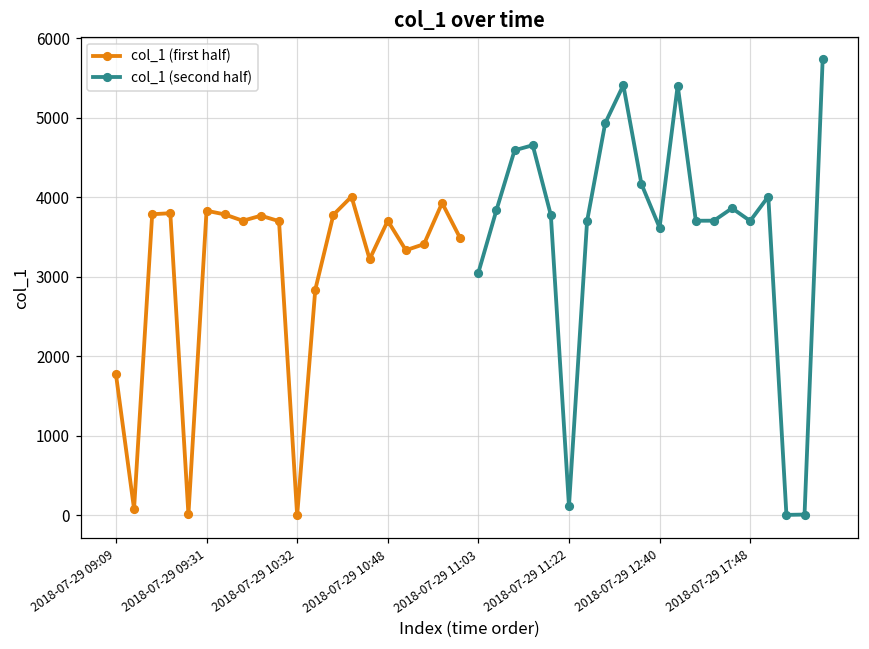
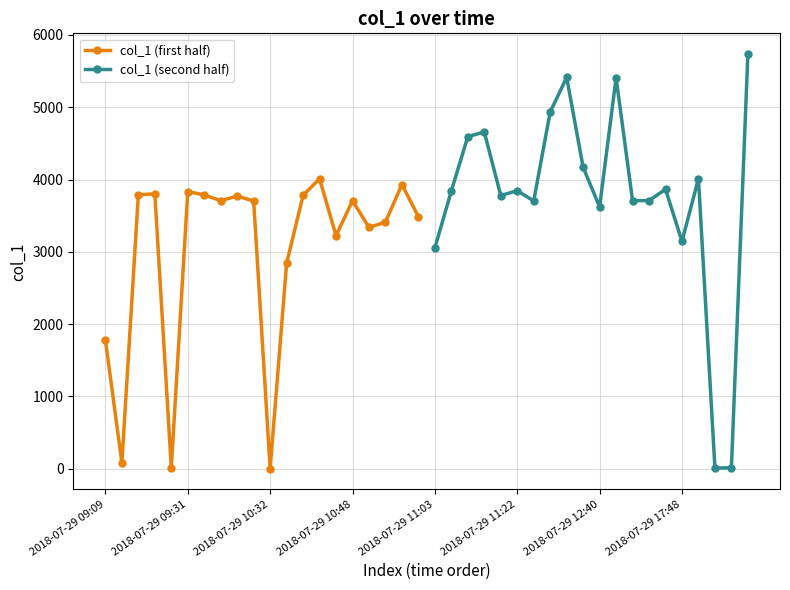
  {
    "col_1 (first half)": {
      "2018-07-29 09:09": 1800,
      "2018-07-29 09:31": 3800,
      "2018-07-29 10:32": 0,
      "2018-07-29 10:48": 3700
    },
    "col_1 (second half)": {
      "2018-07-29 11:03": 3100,
-     "2018-07-29 11:22": 100,
+     "2018-07-29 11:22": 3800,
      "2018-07-29 12:40": 3600,
-     "2018-07-29 17:48": 3700
+     "2018-07-29 17:48": 3100
    }
  }
